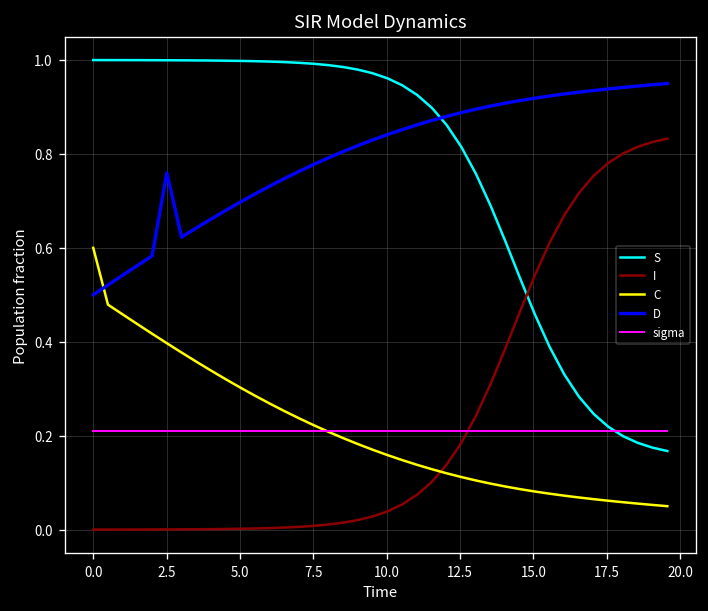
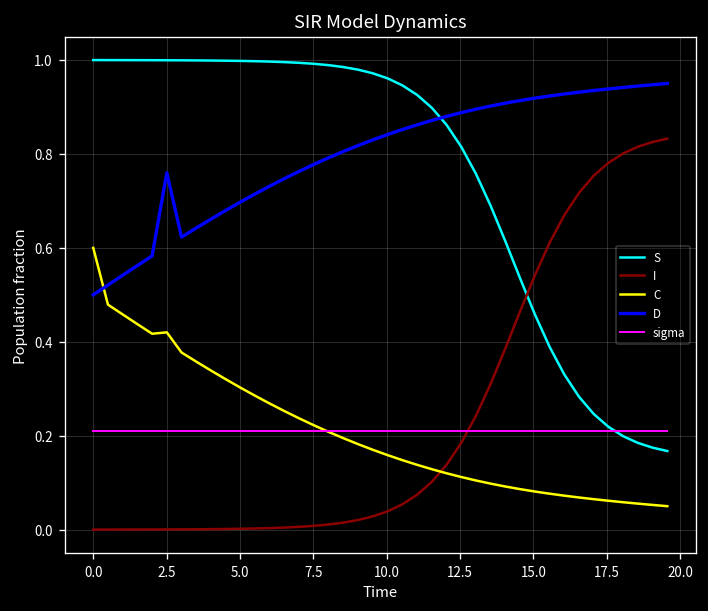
  {
    "S": {
      "0.0": 1.00,
      "2.5": 1.00
    },
    "I": {
      "0.0": 0.00,
      "2.5": 0.00
    },
    "C": {
      "0.0": 0.60,
-     "2.5": 0.40
+     "2.5": 0.42
    },
    "D": {
      "0.0": 0.50,
      "2.5": 0.76
    },
    "sigma": {
      "0.0": 0.21,
      "2.5": 0.21
    }
  }
